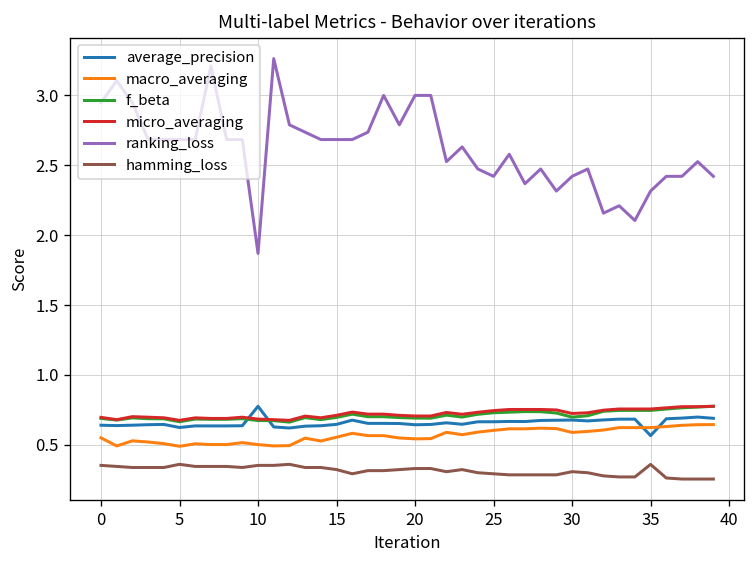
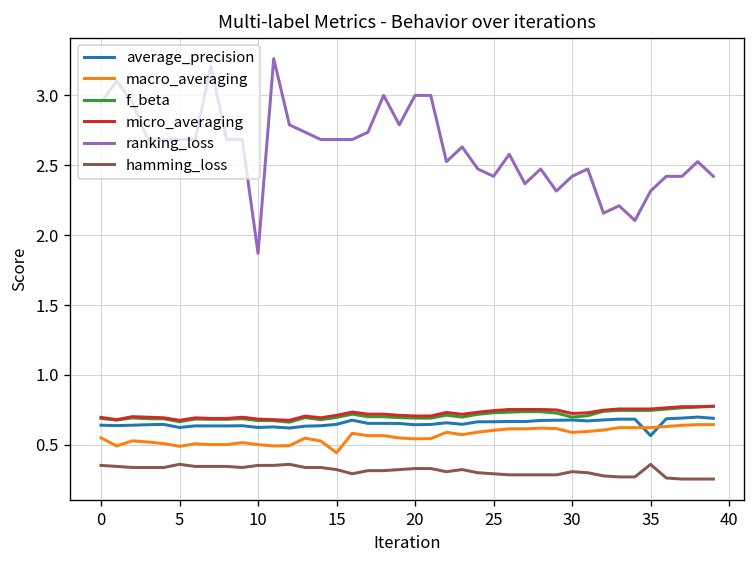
  {
    "average_precision": {
      "0": 0.64,
      "5": 0.62,
-     "10": 0.78,
+     "10": 0.62,
      "15": 0.65,
      "20": 0.64,
      "25": 0.67,
      "35": 0.57
    },
    "macro_averaging": {
      "0": 0.55,
      "5": 0.49,
      "10": 0.50,
-     "15": 0.55,
+     "15": 0.44,
      "20": 0.54,
      "25": 0.60,
      "30": 0.59,
      "35": 0.62
    },
    "micro_averaging": {
      "30": 0.72
    },
    "ranking_loss": {
      "10": 1.87,
      "15": 2.68,
      "20": 3.00,
      "25": 2.42,
      "30": 2.42,
      "35": 2.32
    },
    "hamming_loss": {
      "0": 0.35,
      "5": 0.36,
      "10": 0.35,
      "15": 0.32,
      "20": 0.33,
      "25": 0.29,
      "30": 0.31,
      "35": 0.36
    }
  }
